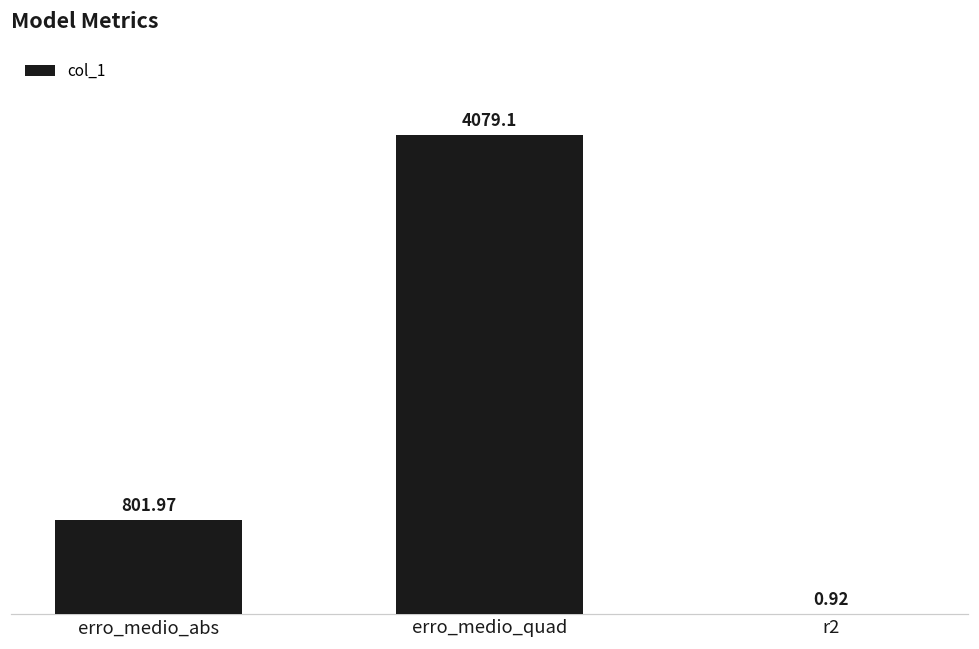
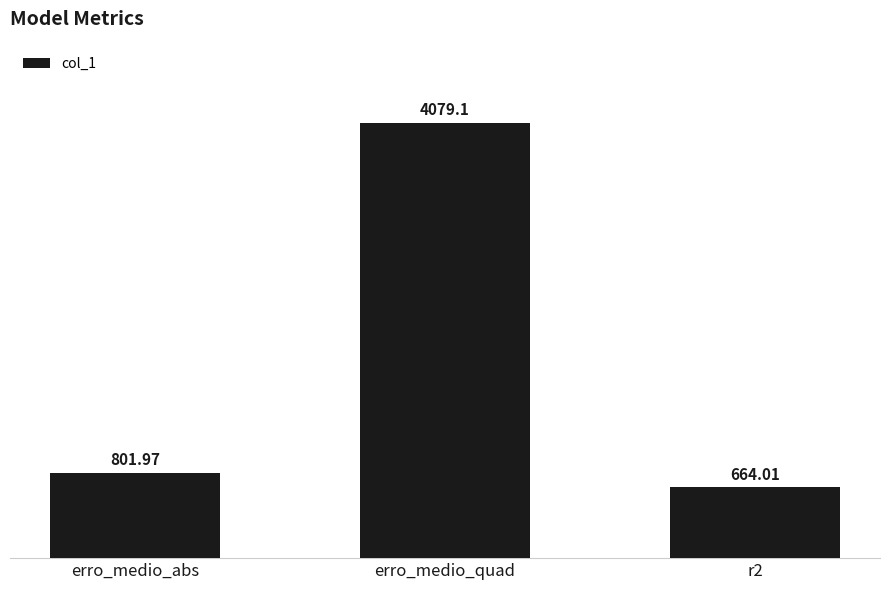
  {
    "erro_medio_abs": 801.97,
    "erro_medio_quad": 4079.1,
-   "r2": 0.92
+   "r2": 664.01
  }
